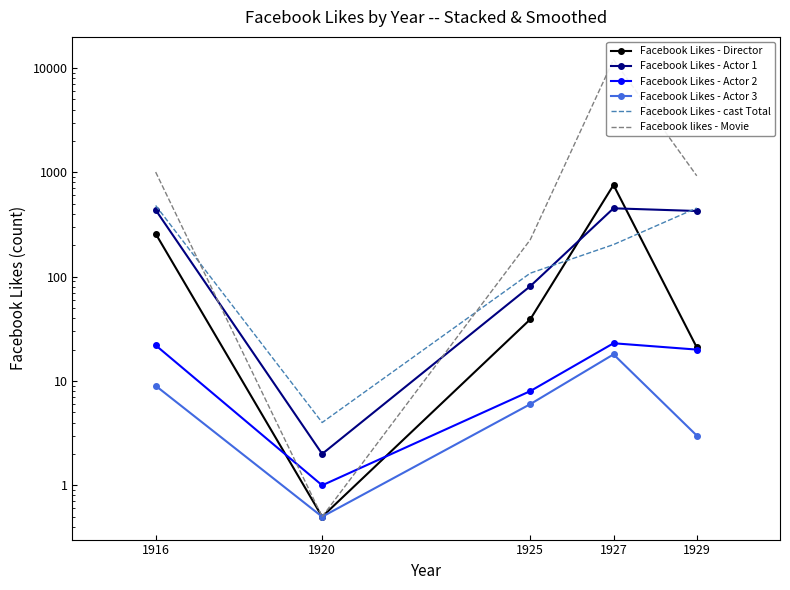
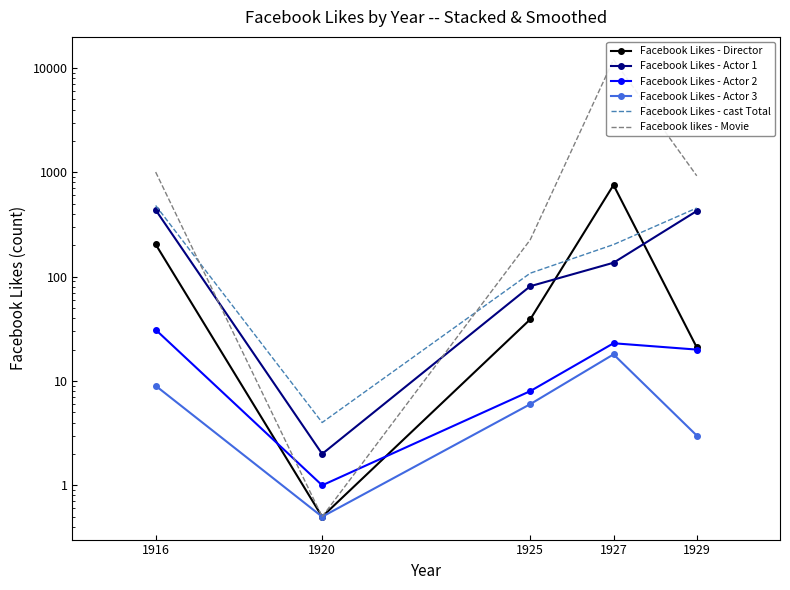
  {
    "Facebook Likes - Director": {
-     "1916": 260,
+     "1916": 200,
      "1925": 39,
      "1927": 800
    },
    "Facebook Likes - Actor 1": {
      "1916": 440,
      "1920": 2,
      "1925": 80,
-     "1927": 450,
+     "1927": 140,
      "1929": 430
    },
    "Facebook Likes - Actor 2": {
-     "1916": 22,
+     "1916": 31,
      "1920": 1,
      "1925": 8,
      "1927": 23
    },
    "Facebook likes - Movie": {
      "1916": 1000,
      "1925": 230,
      "1929": 900
    }
  }
